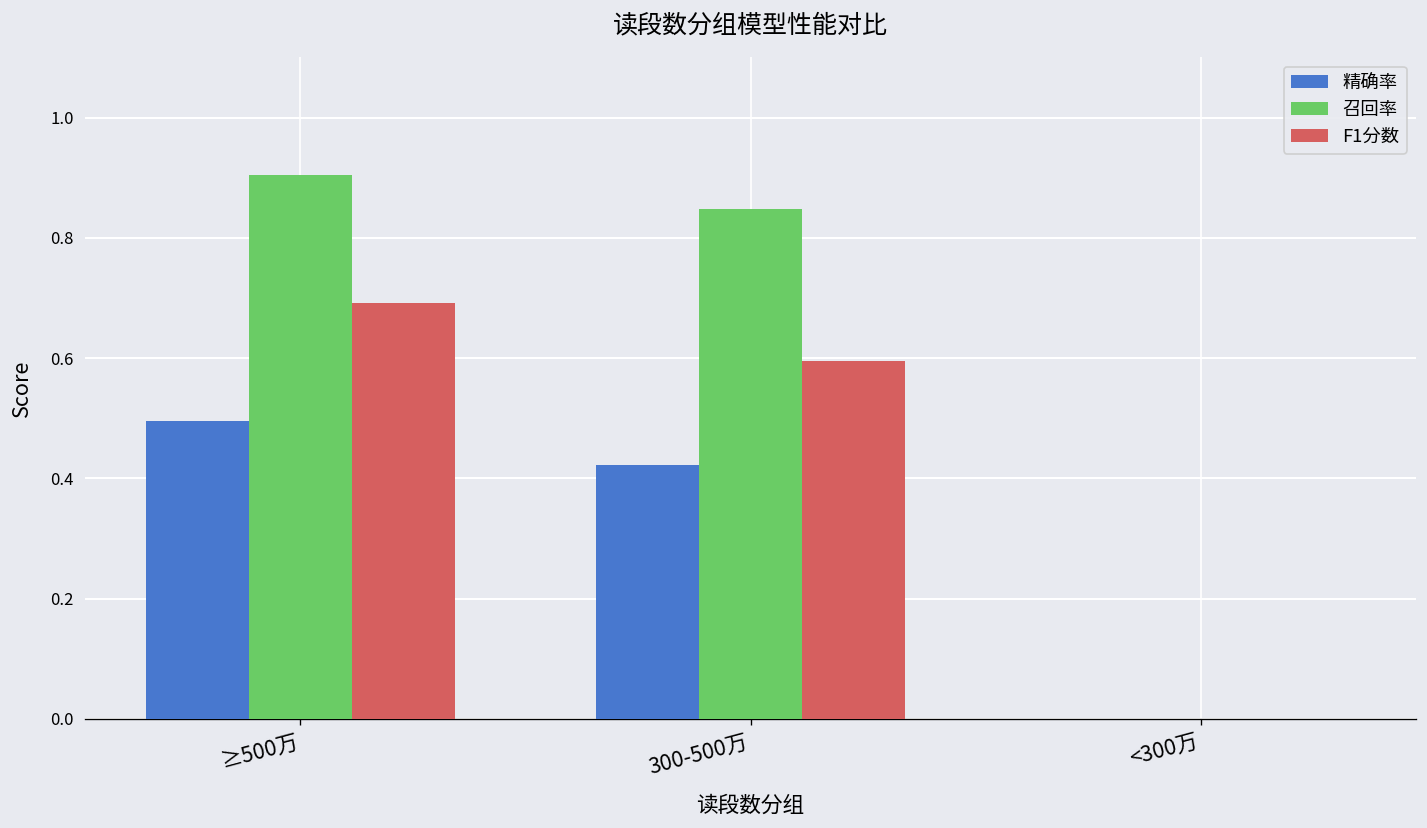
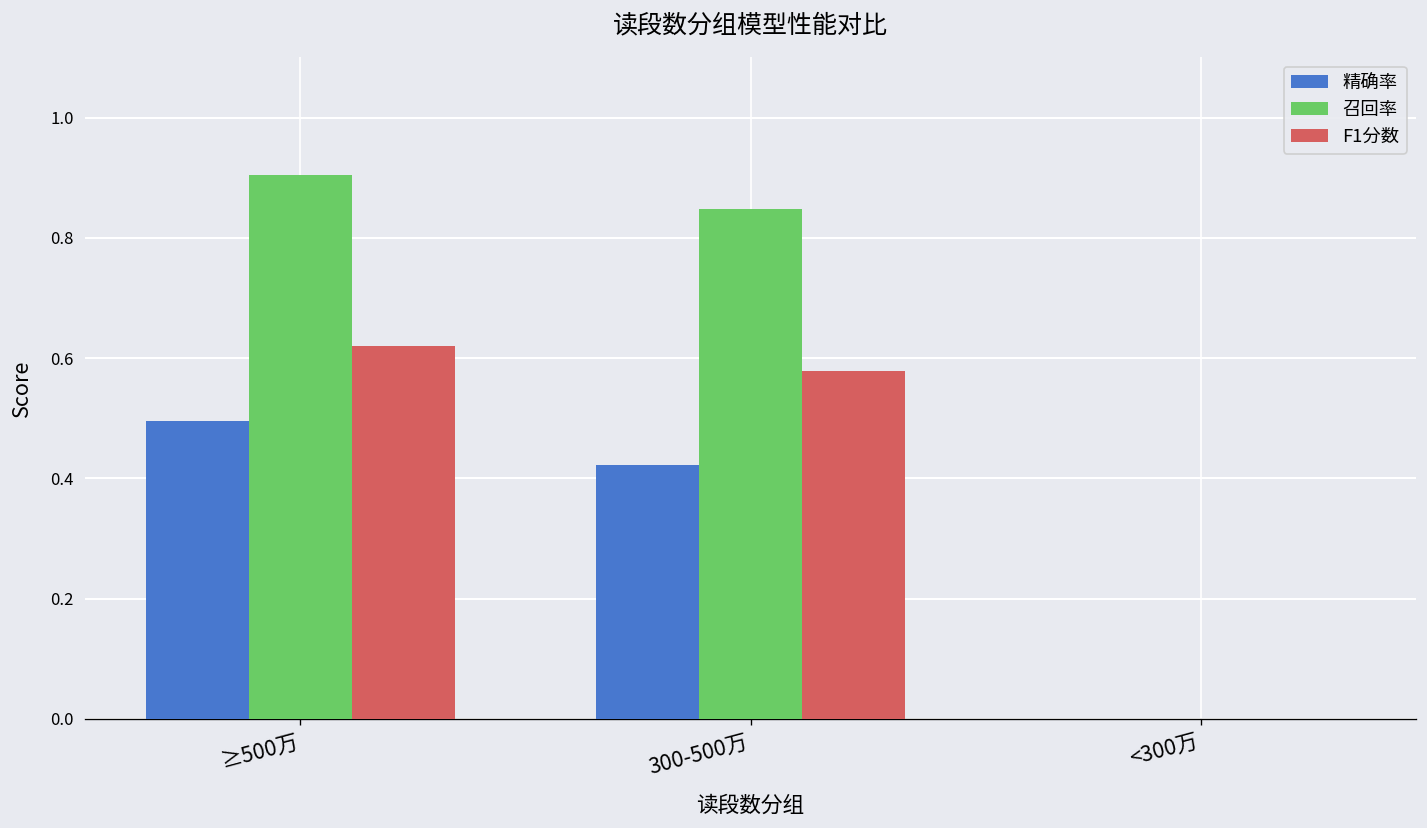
  {
    "精确率": {
      "≥500万": 0.50,
      "300-500万": 0.42,
      "<300万": 0.00
    },
    "召回率": {
      "≥500万": 0.90,
      "300-500万": 0.85,
      "<300万": 0.00
    },
    "F1分数": {
-     "≥500万": 0.69,
-     "300-500万": 0.60,
+     "≥500万": 0.62,
+     "300-500万": 0.58,
      "<300万": 0.00
    }
  }
